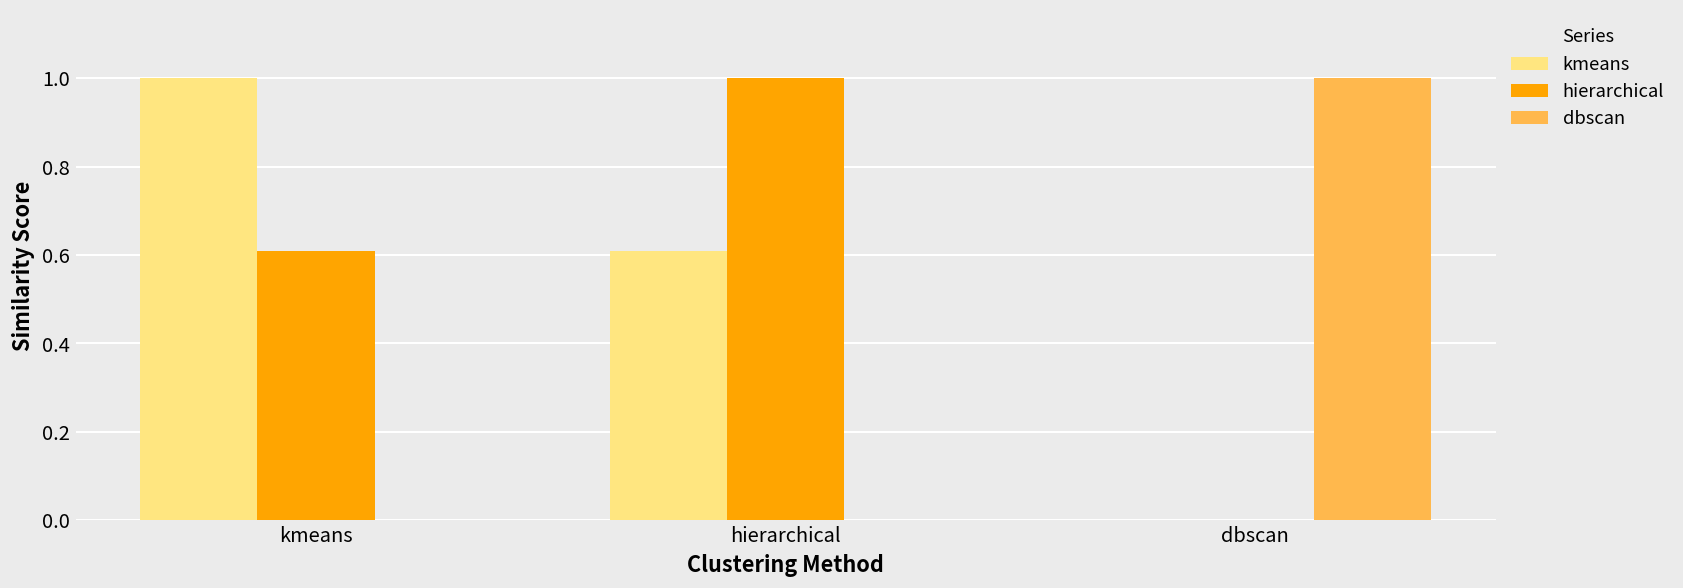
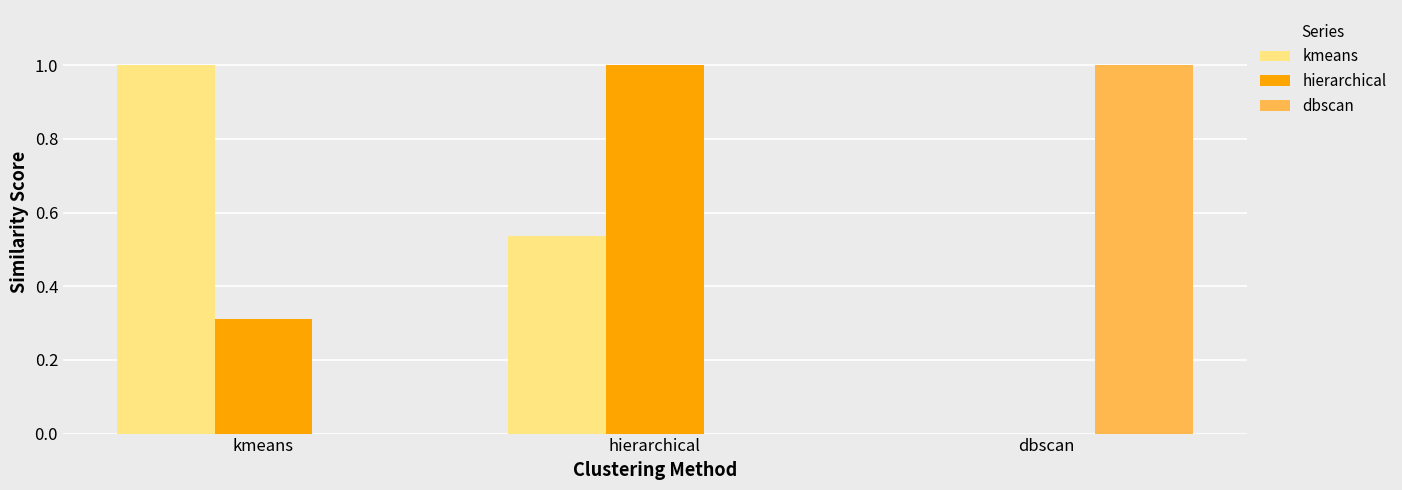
  {
    "kmeans": {
      "kmeans": 1.00,
-     "hierarchical": 0.61,
+     "hierarchical": 0.54,
      "dbscan": 0.00
    },
    "hierarchical": {
-     "kmeans": 0.61,
+     "kmeans": 0.31,
      "hierarchical": 1.00,
      "dbscan": 0.00
    },
    "dbscan": {
      "kmeans": 0.00,
      "hierarchical": 0.00,
      "dbscan": 1.00
    }
  }
